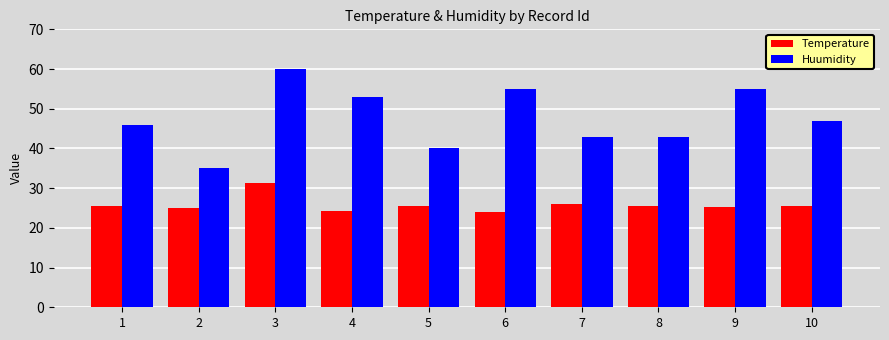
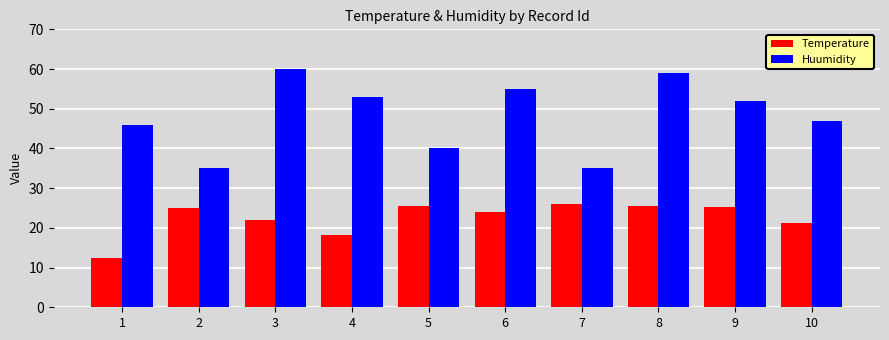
  {
    "Temperature": {
-     "1": 26,
+     "1": 12,
      "2": 25,
-     "3": 31,
-     "4": 24,
+     "3": 22,
+     "4": 18,
      "5": 26,
      "6": 24,
      "7": 26,
      "8": 26,
      "9": 25,
-     "10": 26
+     "10": 21
    },
    "Huumidity": {
      "1": 46,
      "2": 35,
      "3": 60,
      "4": 53,
      "5": 40,
      "6": 55,
-     "7": 43,
-     "8": 43,
-     "9": 55,
+     "7": 35,
+     "8": 59,
+     "9": 52,
      "10": 47
    }
  }
